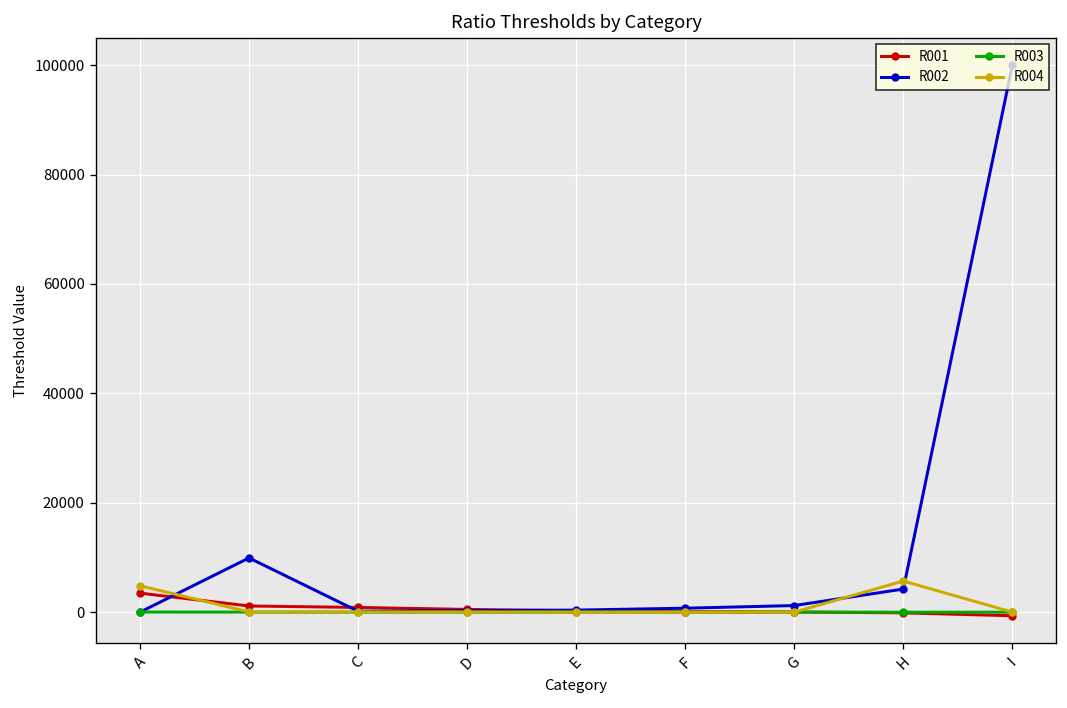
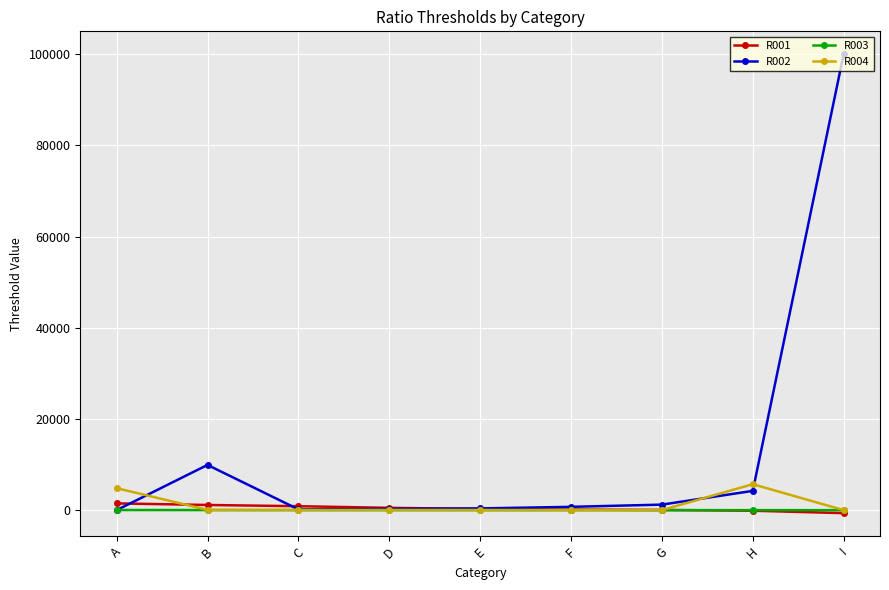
  {
    "R001": {
-     "A": 3000,
+     "A": 1000,
      "B": 1000,
      "C": 1000,
      "I": -1000
    },
    "R002": {
      "B": 10000,
      "F": 1000,
      "G": 1000,
      "H": 4000
    },
    "R004": {
      "A": 5000,
      "H": 6000
    }
  }
